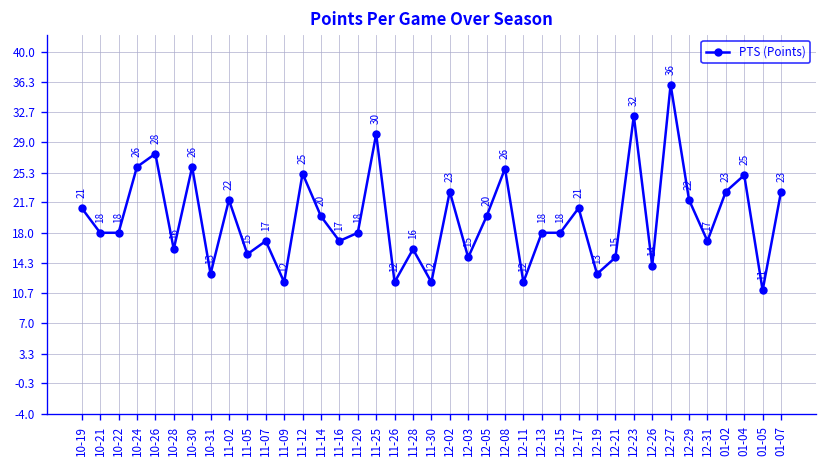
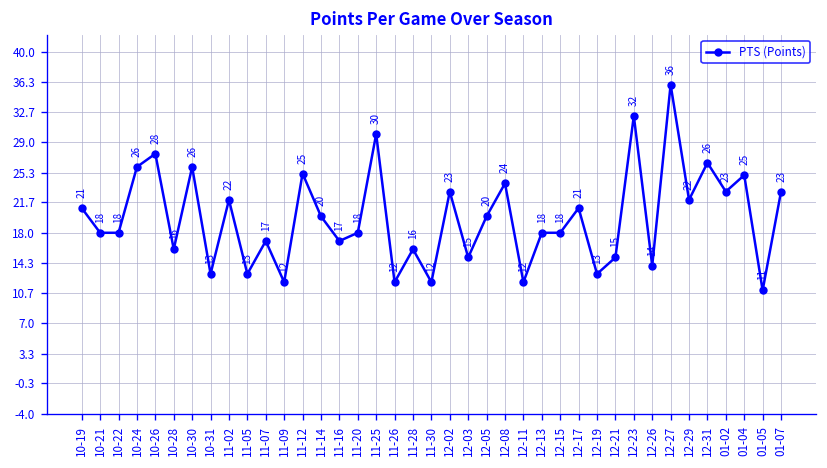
  {
    "10-19": 21,
    "10-21": 18,
    "10-22": 18,
    "10-24": 26,
    "10-26": 28,
    "10-28": 16,
    "10-30": 26,
    "10-31": 13,
    "11-02": 22,
-   "11-05": 15,
+   "11-05": 13,
    "11-07": 17,
    "11-09": 12,
    "11-12": 25,
    "11-14": 20,
    "11-16": 17,
    "11-20": 18,
    "11-25": 30,
    "11-26": 12,
    "11-28": 16,
    "11-30": 12,
    "12-02": 23,
    "12-03": 15,
    "12-05": 20,
-   "12-08": 26,
+   "12-08": 24,
    "12-11": 12,
    "12-13": 18,
    "12-15": 18,
    "12-17": 21,
    "12-19": 13,
    "12-21": 15,
    "12-23": 32,
    "12-26": 14,
    "12-27": 36,
    "12-29": 22,
-   "12-31": 17,
+   "12-31": 26,
    "01-02": 23,
    "01-04": 25,
    "01-05": 11,
    "01-07": 23
  }
